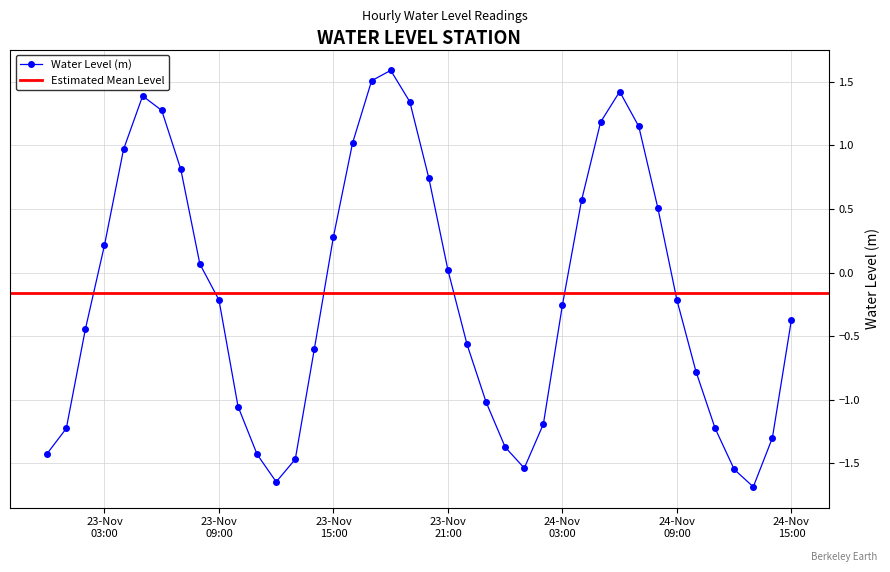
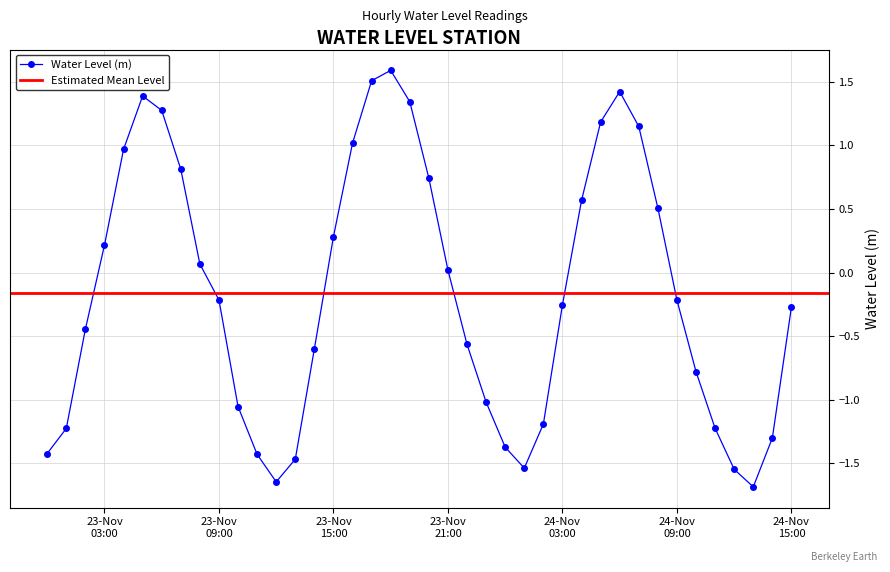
  {
    "23-Nov 03:00": 0.22,
    "23-Nov 09:00": -0.22,
    "23-Nov 15:00": 0.28,
    "23-Nov 21:00": 0.02,
    "24-Nov 03:00": -0.25,
    "24-Nov 09:00": -0.22,
-   "24-Nov 15:00": -0.37
+   "24-Nov 15:00": -0.27
  }
